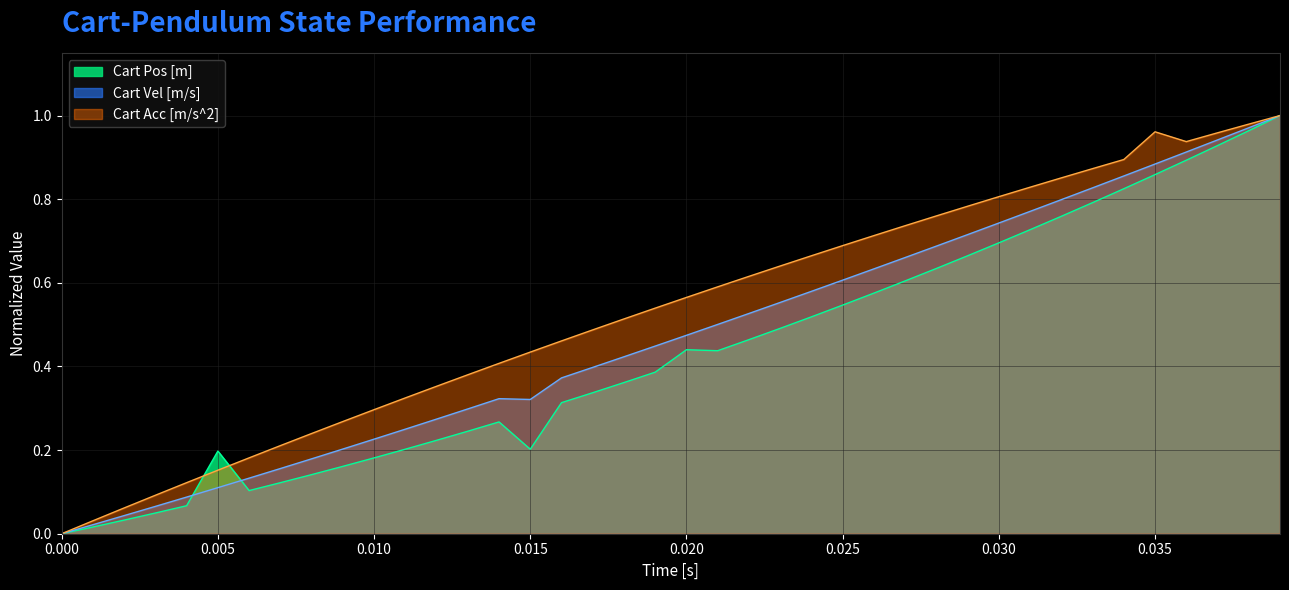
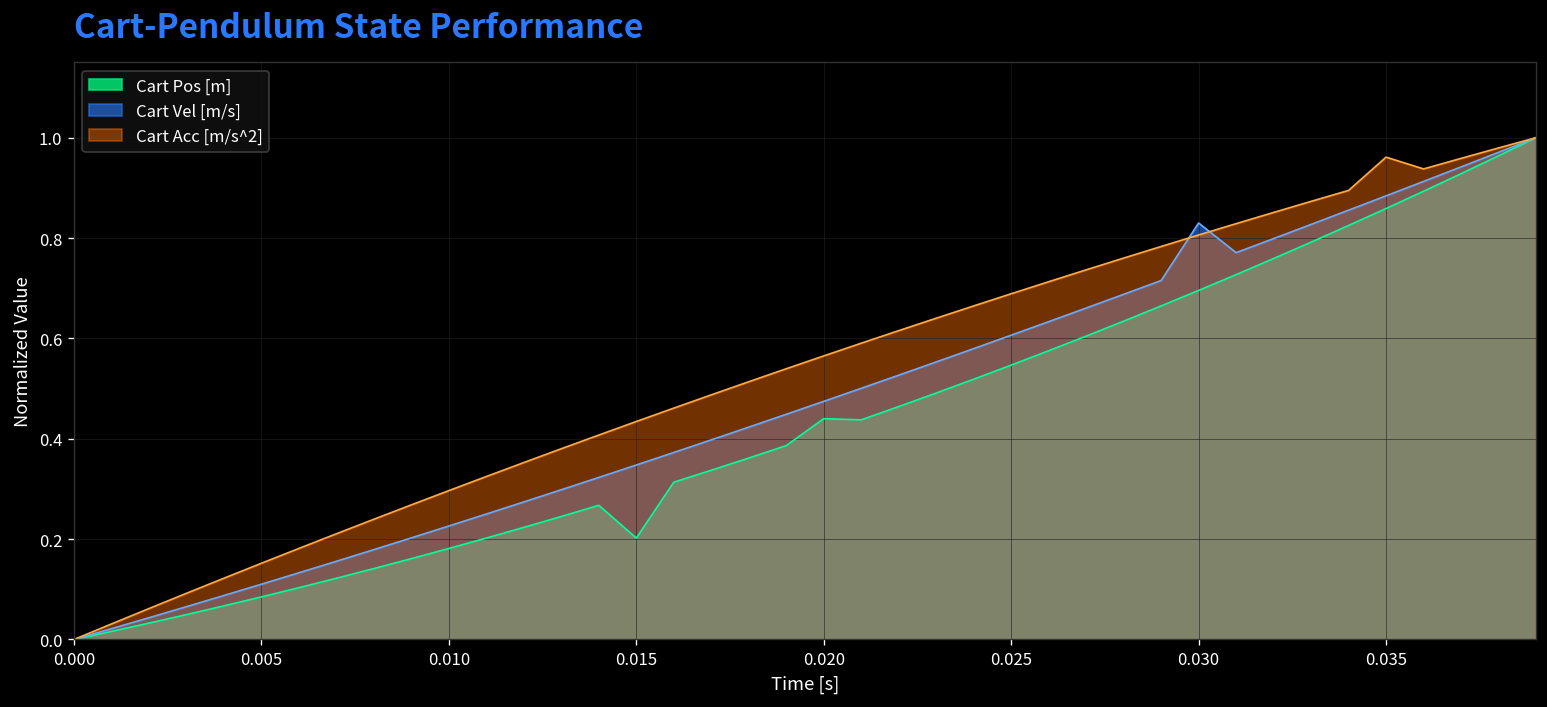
  {
    "Cart Pos [m]": {
-     "0.005": 0.20,
+     "0.005": 0.08,
      "0.010": 0.18,
      "0.015": 0.20,
      "0.020": 0.44,
      "0.025": 0.55,
      "0.030": 0.70,
      "0.035": 0.86
    },
    "Cart Vel [m/s]": {
      "0.005": 0.11,
      "0.010": 0.23,
-     "0.015": 0.32,
+     "0.015": 0.35,
      "0.020": 0.47,
      "0.025": 0.61,
-     "0.030": 0.74,
+     "0.030": 0.83,
      "0.035": 0.88
    },
    "Cart Acc [m/s^2]": {
      "0.005": 0.15,
      "0.010": 0.30,
      "0.015": 0.43,
      "0.020": 0.57,
      "0.025": 0.69,
      "0.030": 0.81,
      "0.035": 0.96
    }
  }
